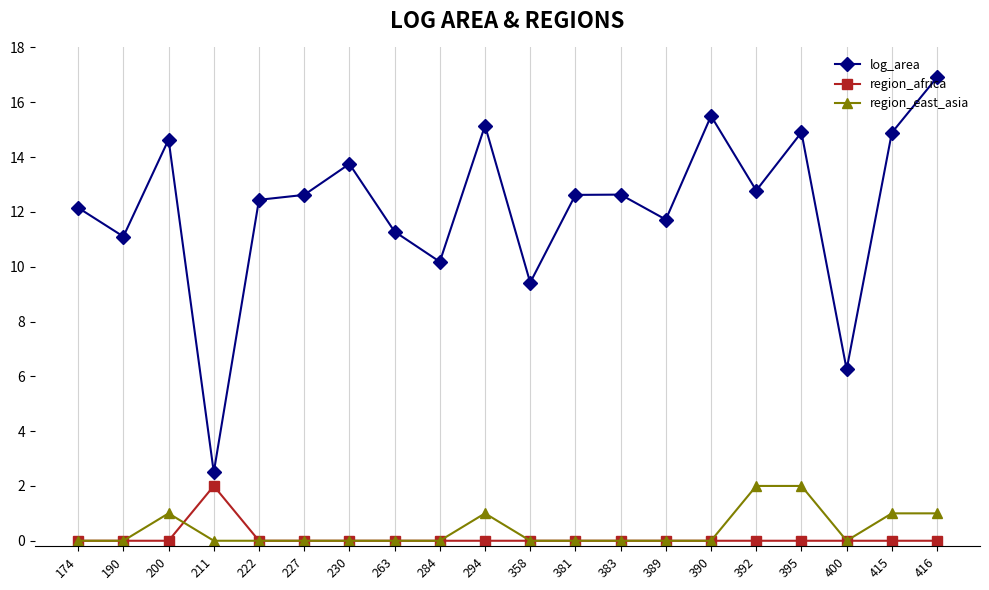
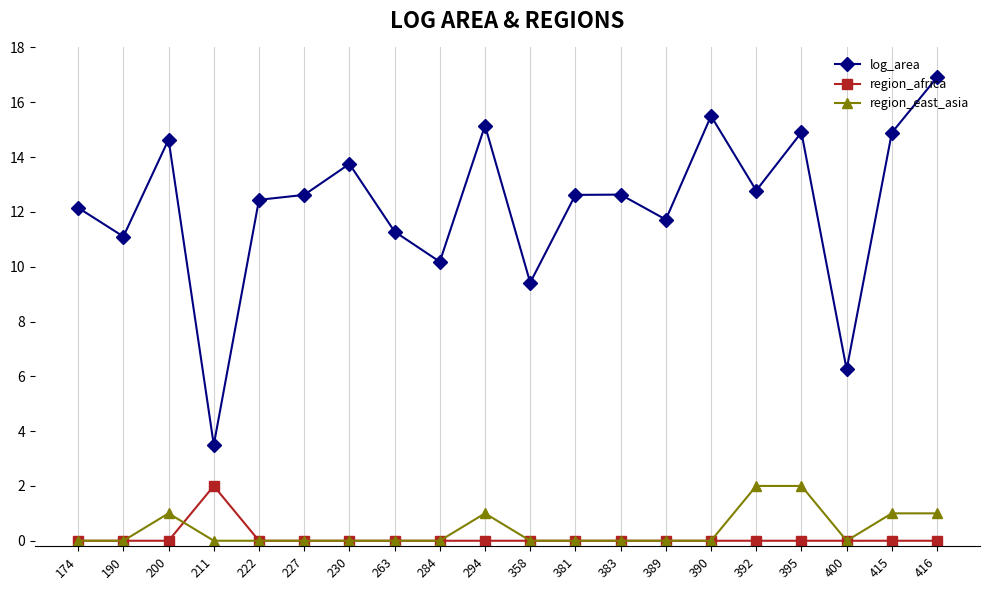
  {
    "log_area": {
      "174": 12.2,
      "190": 11.1,
      "200": 14.6,
-     "211": 2.5,
+     "211": 3.5,
      "222": 12.4,
      "227": 12.6,
      "230": 13.8,
      "263": 11.3,
      "284": 10.2,
      "294": 15.2,
      "358": 9.4,
      "381": 12.6,
      "383": 12.6,
      "389": 11.7,
      "390": 15.5,
      "392": 12.8,
      "395": 14.9,
      "400": 6.3,
      "415": 14.9,
      "416": 16.9
    },
    "region_africa": {
      "200": 0.0,
      "211": 2.0,
      "294": 0.0,
      "392": 0.0,
      "395": 0.0,
      "415": 0.0,
      "416": 0.0
    },
    "region_east_asia": {
      "200": 1.0,
      "211": 0.0,
      "294": 1.0,
      "392": 2.0,
      "395": 2.0,
      "415": 1.0,
      "416": 1.0
    }
  }
